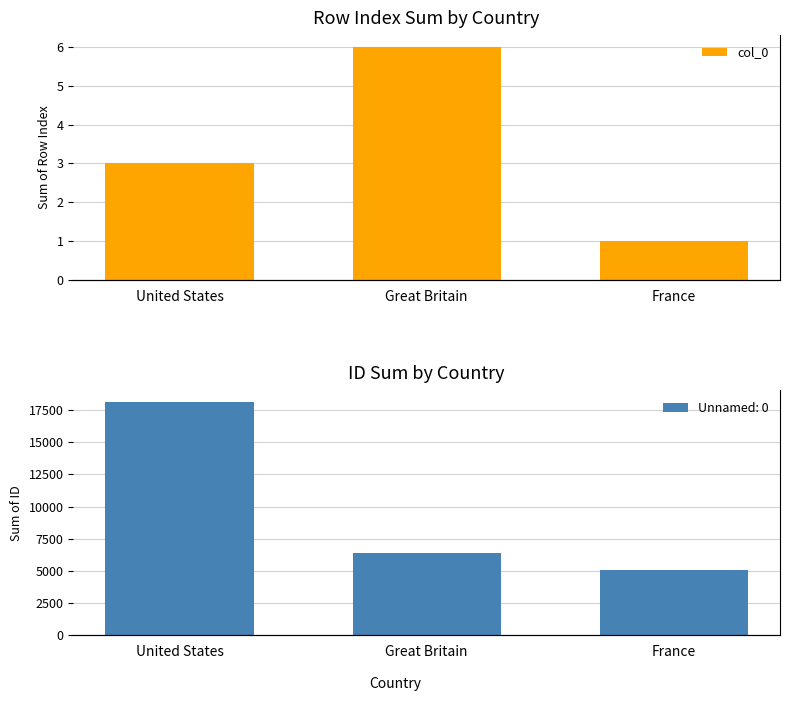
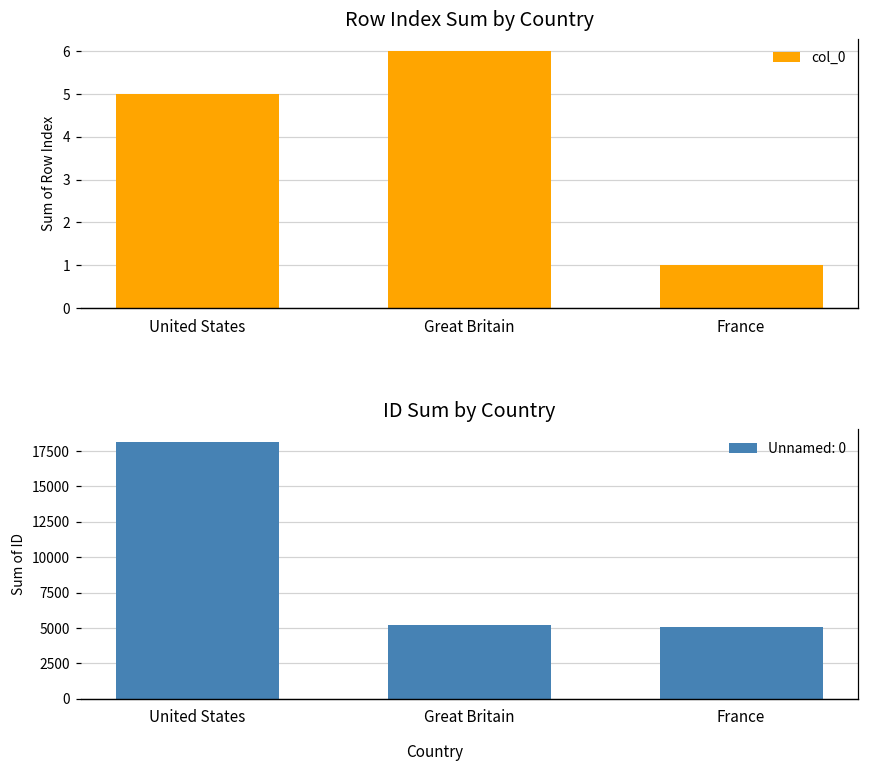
  {
    "Row Index Sum by Country": {
-     "United States": 3,
+     "United States": 5,
      "Great Britain": 6,
      "France": 1
    },
    "ID Sum by Country": {
      "United States": 18100,
-     "Great Britain": 6400,
+     "Great Britain": 5200,
      "France": 5100
    }
  }
